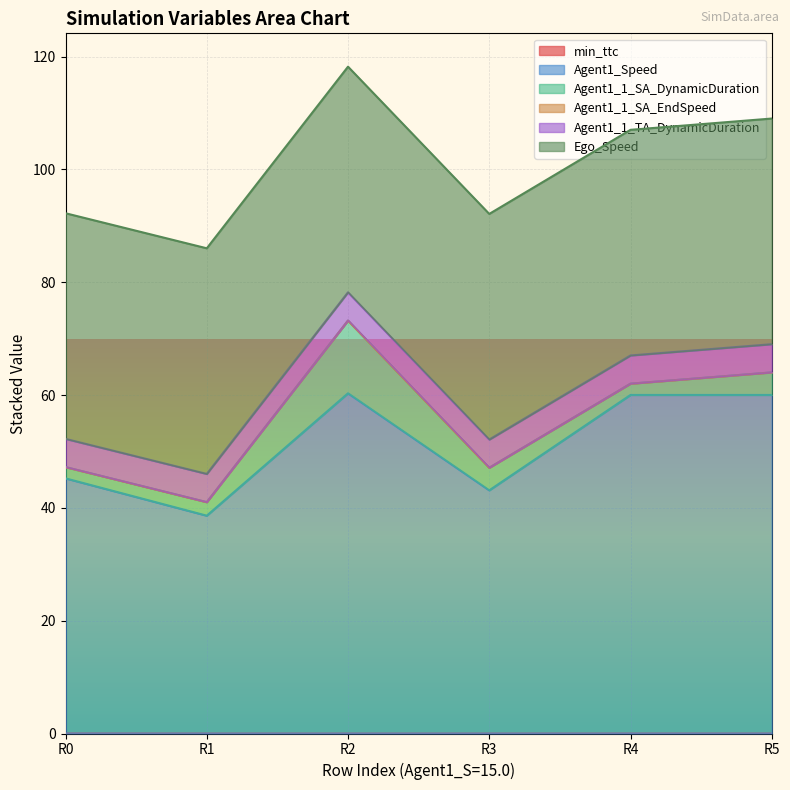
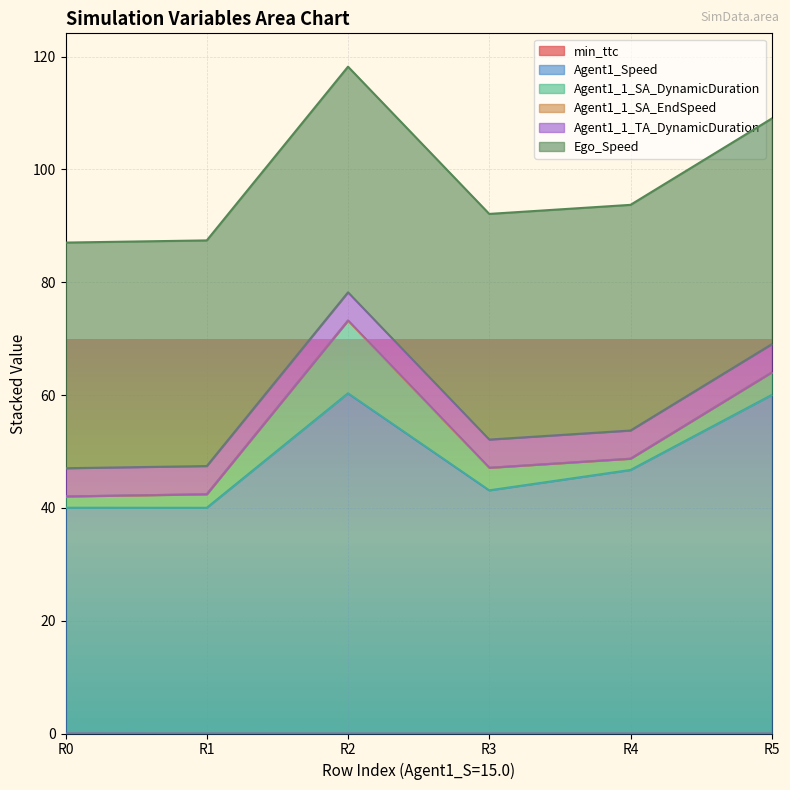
  {
    "min_ttc": {
      "R0": 0,
      "R1": 0,
      "R2": 0,
      "R3": 0,
      "R4": 0,
      "R5": 0
    },
    "Agent1_Speed": {
-     "R0": 45,
-     "R1": 39,
+     "R0": 40,
+     "R1": 40,
      "R2": 60,
      "R3": 43,
-     "R4": 60,
+     "R4": 47,
      "R5": 60
    },
    "Agent1_1_TA_DynamicDuration": {
      "R0": 5,
      "R1": 5,
      "R2": 5,
      "R3": 5,
      "R4": 5,
      "R5": 5
    },
    "Ego_Speed": {
      "R0": 40,
      "R1": 40,
      "R2": 40,
      "R3": 40,
      "R5": 40
    }
  }
